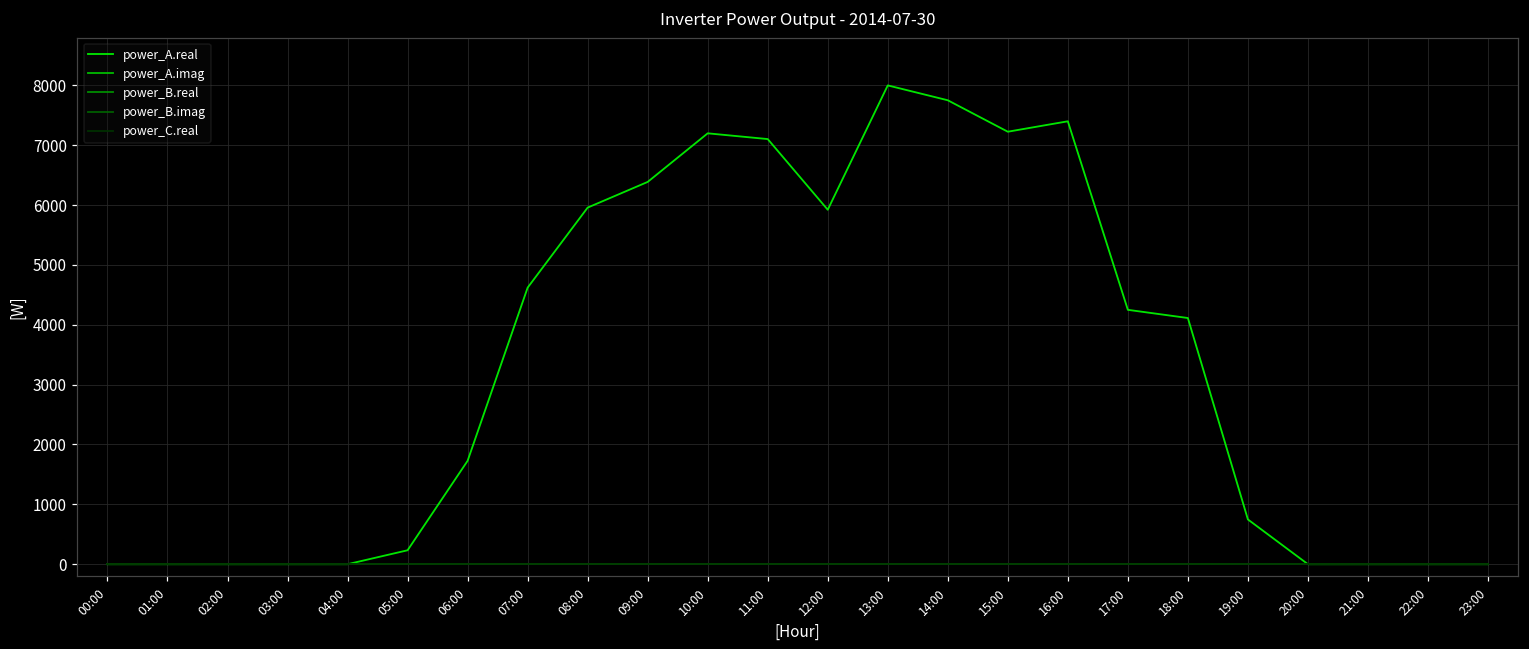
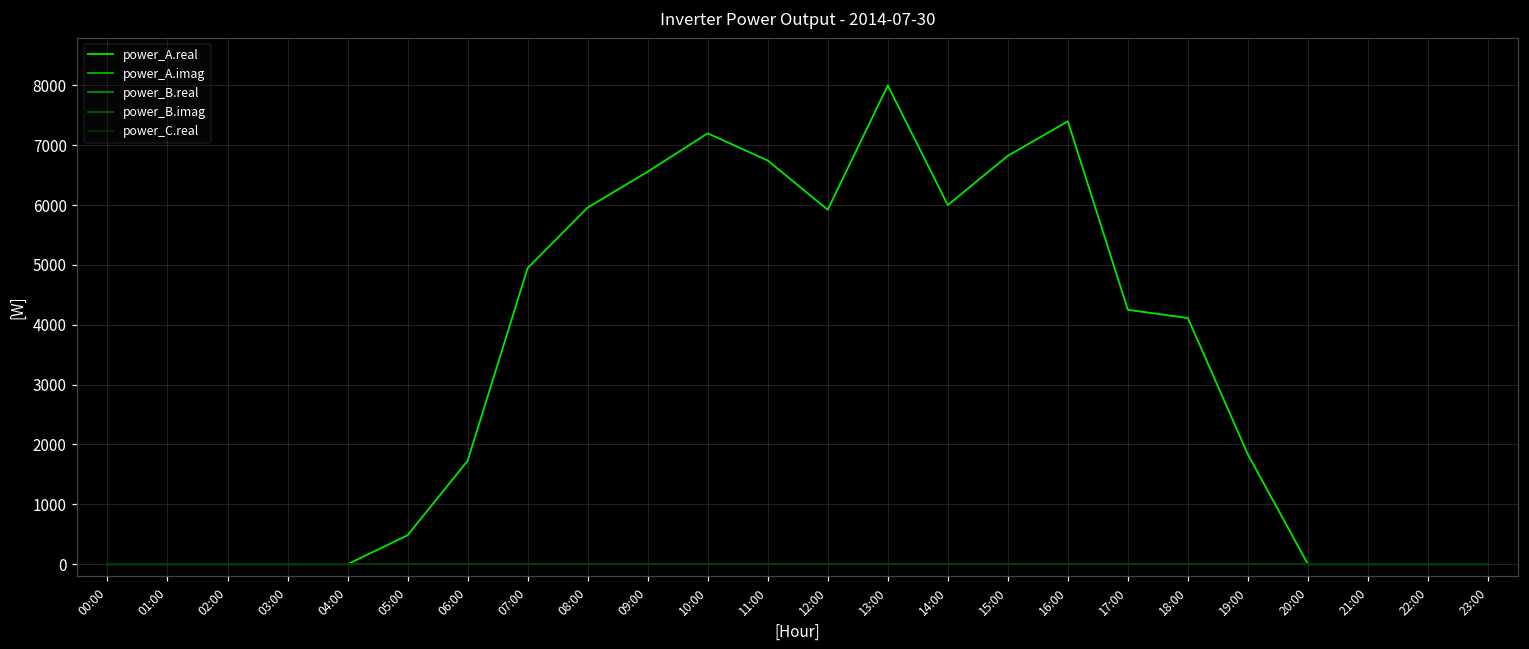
  {
    "power_A.real": {
-     "05:00": 200,
+     "05:00": 500,
      "06:00": 1700,
-     "07:00": 4600,
+     "07:00": 4900,
      "08:00": 6000,
-     "09:00": 6400,
+     "09:00": 6600,
      "10:00": 7200,
-     "11:00": 7100,
+     "11:00": 6700,
      "12:00": 5900,
      "13:00": 8000,
-     "14:00": 7700,
-     "15:00": 7200,
+     "14:00": 6000,
+     "15:00": 6800,
      "16:00": 7400,
      "17:00": 4200,
      "18:00": 4100,
-     "19:00": 700
+     "19:00": 1800
    },
    "power_C.real": {
      "05:00": 0,
      "06:00": 0,
      "07:00": 0,
      "08:00": 0,
      "09:00": 0,
      "10:00": 0,
      "11:00": 0,
      "12:00": 0,
      "13:00": 0,
      "14:00": 0,
      "15:00": 0,
      "16:00": 0,
      "17:00": 0,
      "18:00": 0,
      "19:00": 0
    }
  }
